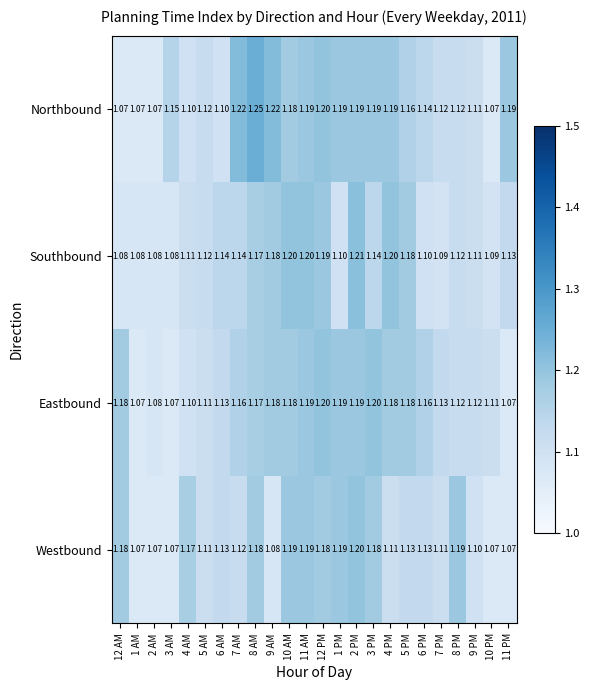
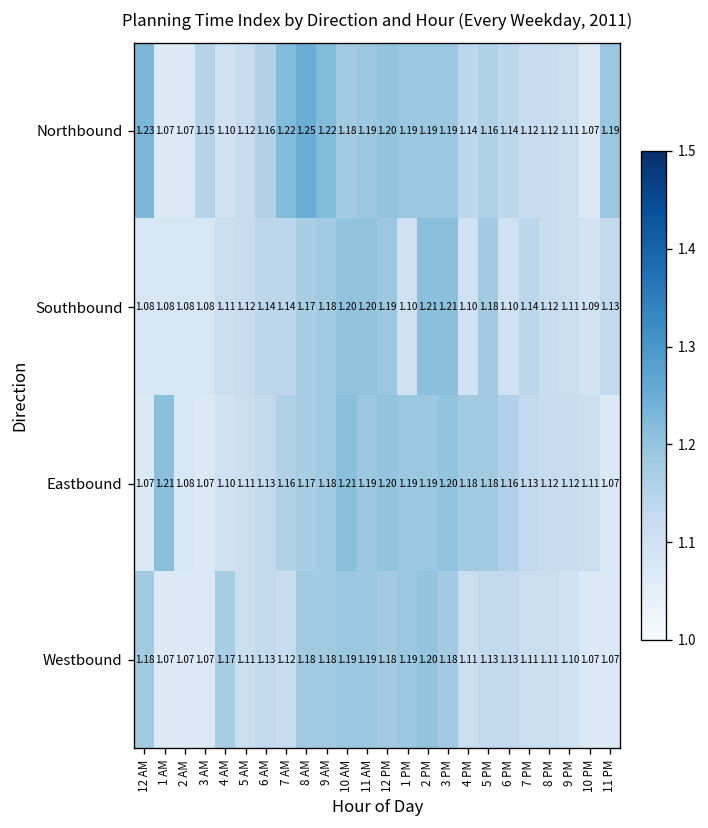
  {
    "Northbound": {
-     "12 AM": 1.07,
+     "12 AM": 1.23,
      "1 AM": 1.07,
      "2 AM": 1.07,
      "3 AM": 1.15,
      "4 AM": 1.10,
      "5 AM": 1.12,
-     "6 AM": 1.10,
+     "6 AM": 1.16,
      "7 AM": 1.22,
      "8 AM": 1.25,
      "9 AM": 1.22,
      "10 AM": 1.18,
      "11 AM": 1.19,
      "12 PM": 1.20,
      "1 PM": 1.19,
      "2 PM": 1.19,
      "3 PM": 1.19,
-     "4 PM": 1.19,
+     "4 PM": 1.14,
      "5 PM": 1.16,
      "6 PM": 1.14,
      "7 PM": 1.12,
      "8 PM": 1.12,
      "9 PM": 1.11,
      "10 PM": 1.07,
      "11 PM": 1.19
    },
    "Southbound": {
      "12 AM": 1.08,
      "1 AM": 1.08,
      "2 AM": 1.08,
      "3 AM": 1.08,
      "4 AM": 1.11,
      "5 AM": 1.12,
      "6 AM": 1.14,
      "7 AM": 1.14,
      "8 AM": 1.17,
      "9 AM": 1.18,
      "10 AM": 1.20,
      "11 AM": 1.20,
      "12 PM": 1.19,
      "1 PM": 1.10,
      "2 PM": 1.21,
-     "3 PM": 1.14,
-     "4 PM": 1.20,
+     "3 PM": 1.21,
+     "4 PM": 1.10,
      "5 PM": 1.18,
      "6 PM": 1.10,
-     "7 PM": 1.09,
+     "7 PM": 1.14,
      "8 PM": 1.12,
      "9 PM": 1.11,
      "10 PM": 1.09,
      "11 PM": 1.13
    },
    "Eastbound": {
-     "12 AM": 1.18,
-     "1 AM": 1.07,
+     "12 AM": 1.07,
+     "1 AM": 1.21,
      "2 AM": 1.08,
      "3 AM": 1.07,
      "4 AM": 1.10,
      "5 AM": 1.11,
      "6 AM": 1.13,
      "7 AM": 1.16,
      "8 AM": 1.17,
      "9 AM": 1.18,
-     "10 AM": 1.18,
+     "10 AM": 1.21,
      "11 AM": 1.19,
      "12 PM": 1.20,
      "1 PM": 1.19,
      "2 PM": 1.19,
      "3 PM": 1.20,
      "4 PM": 1.18,
      "5 PM": 1.18,
      "6 PM": 1.16,
      "7 PM": 1.13,
      "8 PM": 1.12,
      "9 PM": 1.12,
      "10 PM": 1.11,
      "11 PM": 1.07
    },
    "Westbound": {
      "12 AM": 1.18,
      "1 AM": 1.07,
      "2 AM": 1.07,
      "3 AM": 1.07,
      "4 AM": 1.17,
      "5 AM": 1.11,
      "6 AM": 1.13,
      "7 AM": 1.12,
      "8 AM": 1.18,
-     "9 AM": 1.08,
+     "9 AM": 1.18,
      "10 AM": 1.19,
      "11 AM": 1.19,
      "12 PM": 1.18,
      "1 PM": 1.19,
      "2 PM": 1.20,
      "3 PM": 1.18,
      "4 PM": 1.11,
      "5 PM": 1.13,
      "6 PM": 1.13,
      "7 PM": 1.11,
-     "8 PM": 1.19,
+     "8 PM": 1.11,
      "9 PM": 1.10,
      "10 PM": 1.07,
      "11 PM": 1.07
    }
  }
